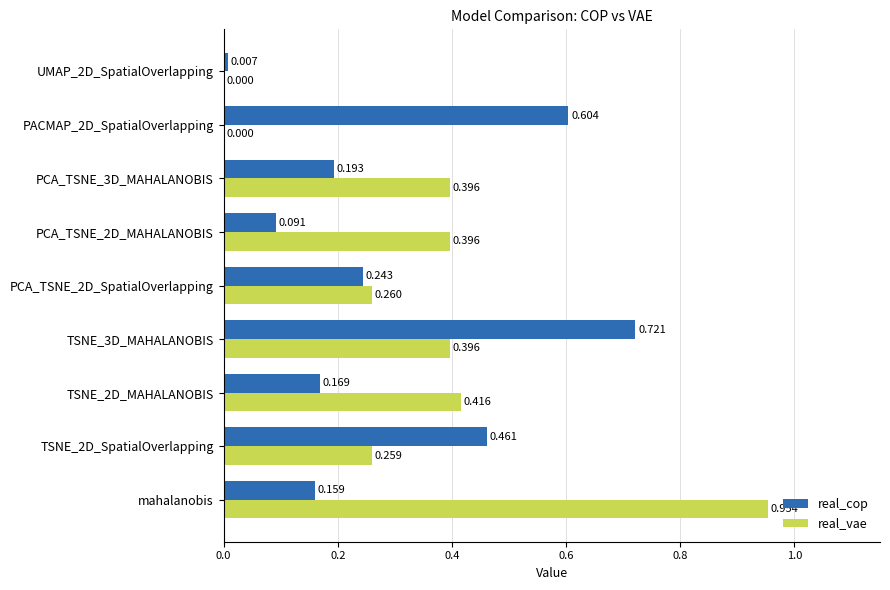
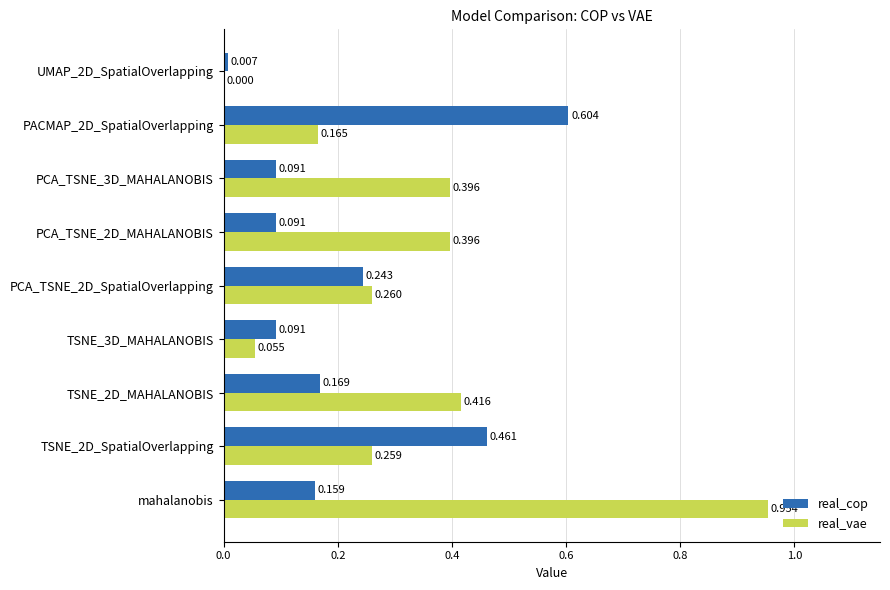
  {
    "real_cop": {
      "UMAP_2D_SpatialOverlapping": 0.007,
      "PACMAP_2D_SpatialOverlapping": 0.604,
-     "PCA_TSNE_3D_MAHALANOBIS": 0.193,
+     "PCA_TSNE_3D_MAHALANOBIS": 0.091,
      "PCA_TSNE_2D_MAHALANOBIS": 0.091,
      "PCA_TSNE_2D_SpatialOverlapping": 0.243,
-     "TSNE_3D_MAHALANOBIS": 0.721,
+     "TSNE_3D_MAHALANOBIS": 0.091,
      "TSNE_2D_MAHALANOBIS": 0.169,
      "TSNE_2D_SpatialOverlapping": 0.461,
      "mahalanobis": 0.159
    },
    "real_vae": {
      "UMAP_2D_SpatialOverlapping": 0.000,
-     "PACMAP_2D_SpatialOverlapping": 0.000,
+     "PACMAP_2D_SpatialOverlapping": 0.165,
      "PCA_TSNE_3D_MAHALANOBIS": 0.396,
      "PCA_TSNE_2D_MAHALANOBIS": 0.396,
      "PCA_TSNE_2D_SpatialOverlapping": 0.260,
-     "TSNE_3D_MAHALANOBIS": 0.396,
+     "TSNE_3D_MAHALANOBIS": 0.055,
      "TSNE_2D_MAHALANOBIS": 0.416,
      "TSNE_2D_SpatialOverlapping": 0.259,
      "mahalanobis": 0.954
    }
  }
